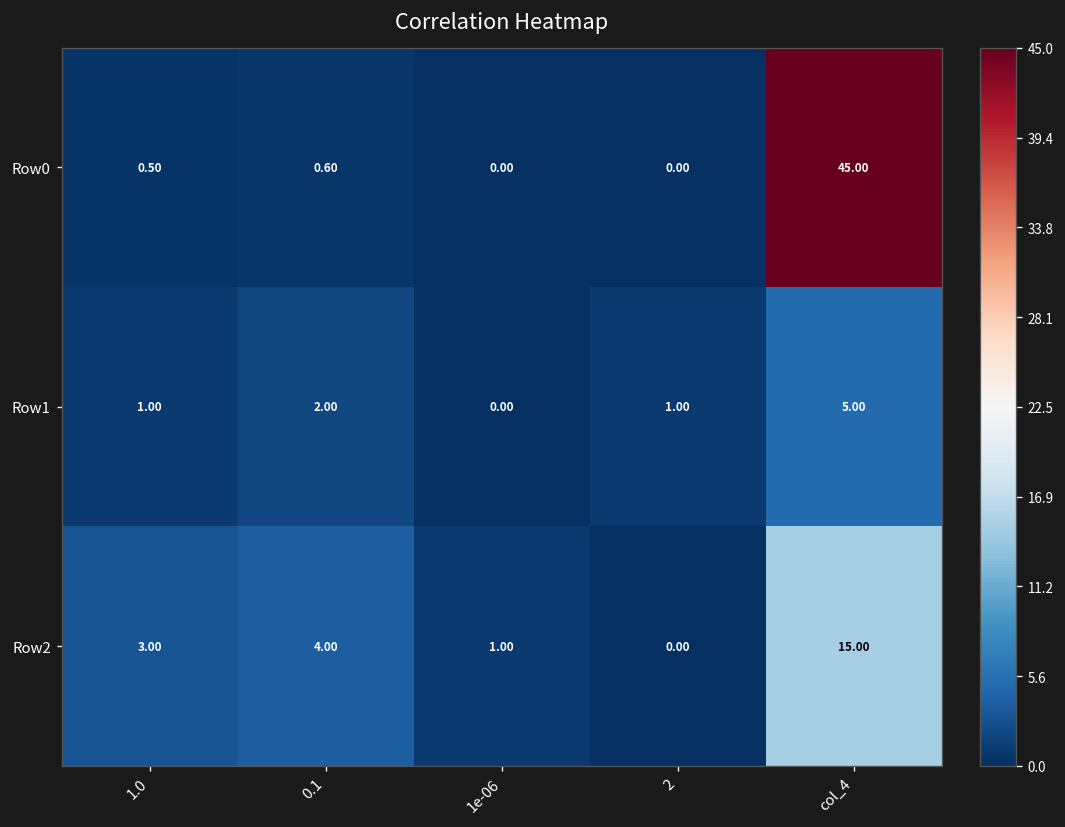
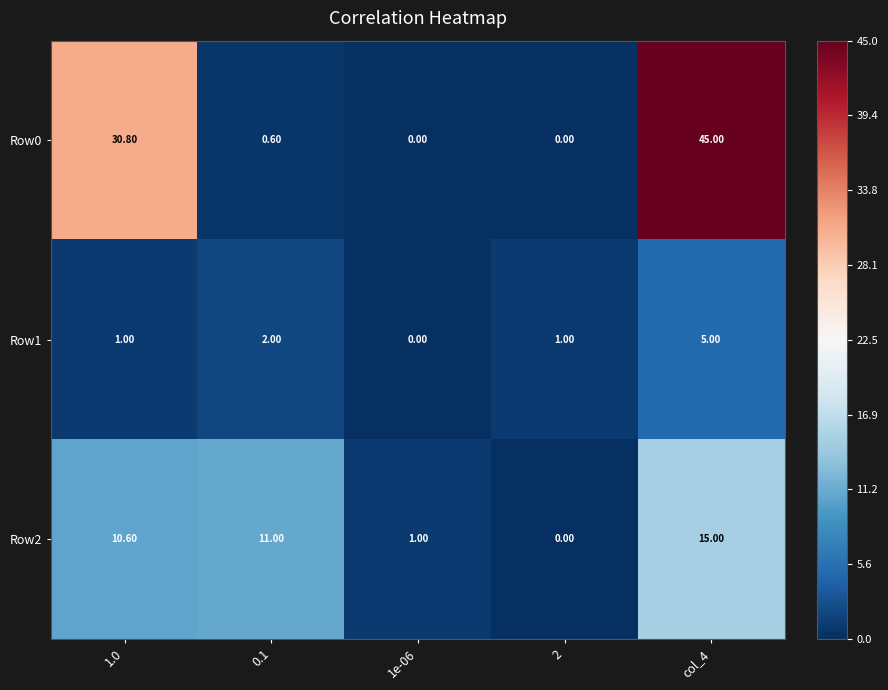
  {
    "Row0": {
-     "1.0": 0.50,
+     "1.0": 30.80,
      "0.1": 0.60,
      "1e-06": 0.00,
      "2": 0.00,
      "col_4": 45.00
    },
    "Row1": {
      "1.0": 1.00,
      "0.1": 2.00,
      "1e-06": 0.00,
      "2": 1.00,
      "col_4": 5.00
    },
    "Row2": {
-     "1.0": 3.00,
-     "0.1": 4.00,
+     "1.0": 10.60,
+     "0.1": 11.00,
      "1e-06": 1.00,
      "2": 0.00,
      "col_4": 15.00
    }
  }
